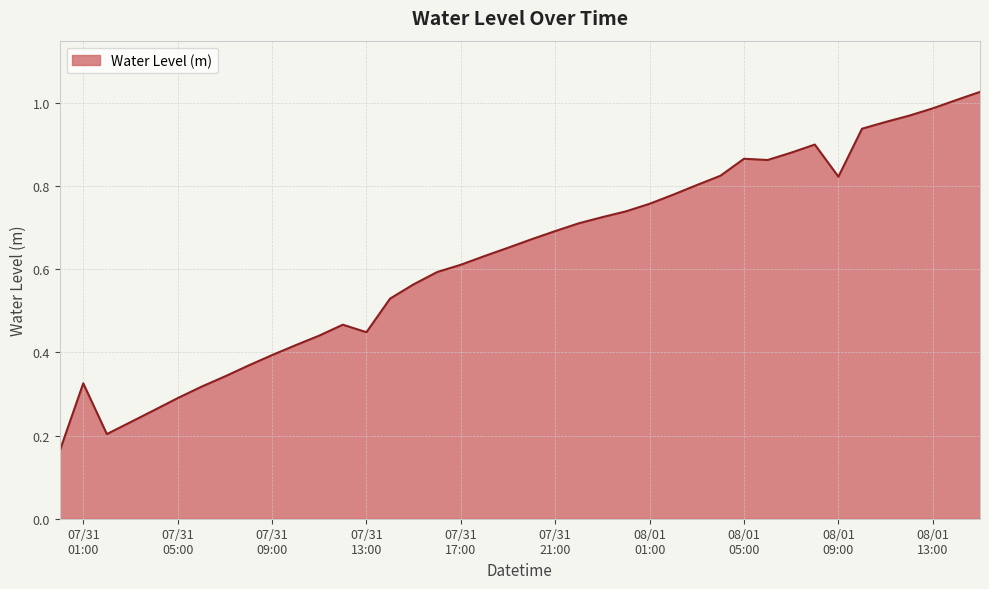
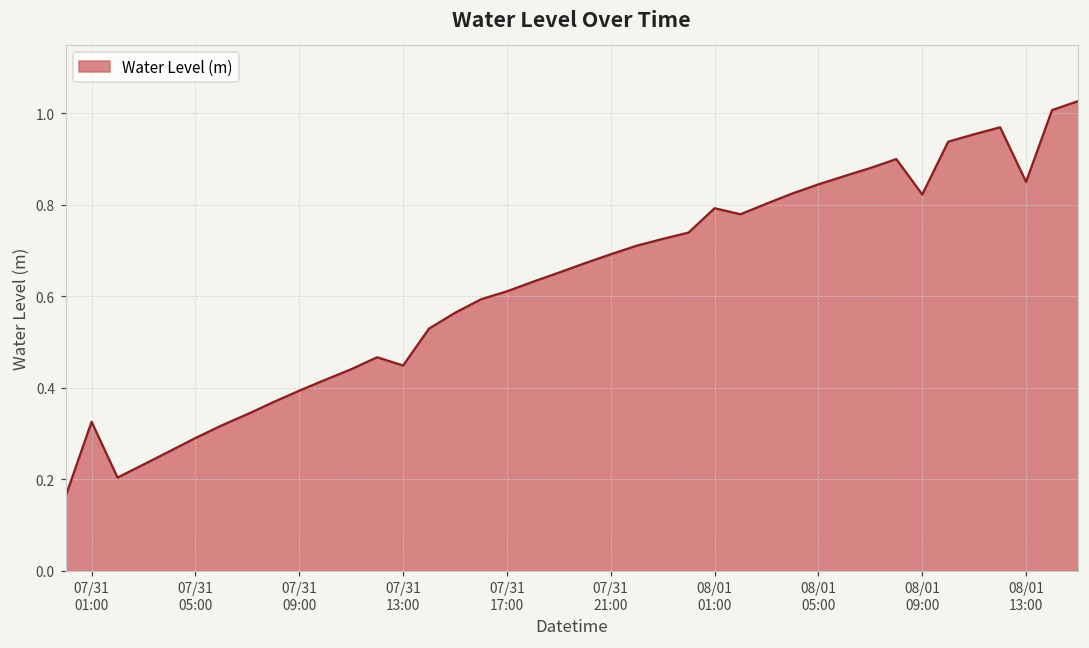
  {
    "07/31 01:00": 0.33,
    "07/31 05:00": 0.29,
    "07/31 09:00": 0.39,
    "07/31 13:00": 0.45,
    "07/31 17:00": 0.61,
    "07/31 21:00": 0.69,
-   "08/01 01:00": 0.76,
-   "08/01 05:00": 0.87,
+   "08/01 01:00": 0.79,
+   "08/01 05:00": 0.84,
    "08/01 09:00": 0.82,
-   "08/01 13:00": 0.99
+   "08/01 13:00": 0.85
  }
